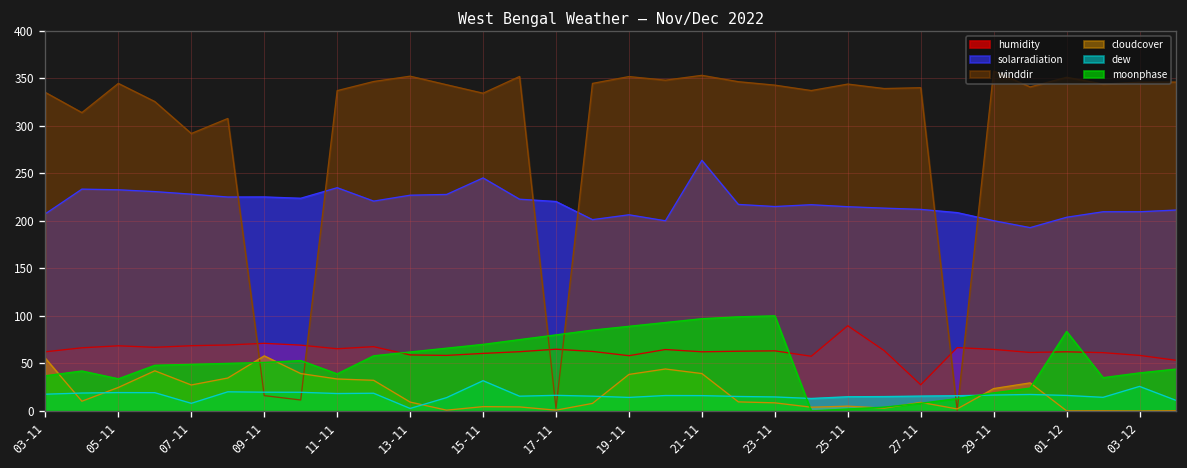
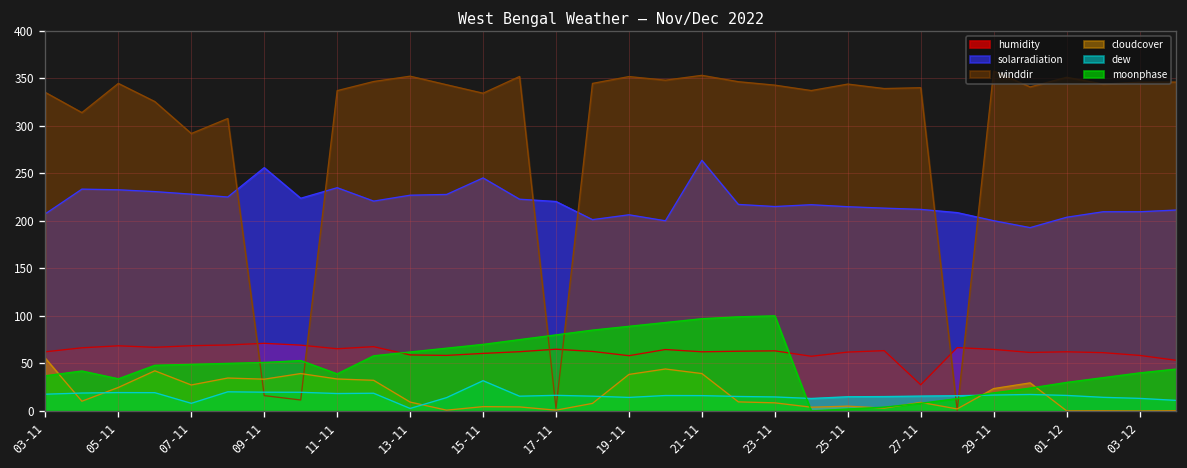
  {
    "humidity": {
      "03-11": 60,
      "05-11": 70,
      "07-11": 70,
      "09-11": 70,
      "11-11": 70,
      "15-11": 60,
      "17-11": 60,
      "19-11": 60,
      "21-11": 60,
      "23-11": 60,
-     "25-11": 90,
+     "25-11": 60,
      "27-11": 30,
      "29-11": 60,
      "01-12": 60,
      "03-12": 60
    },
    "solarradiation": {
      "03-11": 210,
      "05-11": 230,
      "07-11": 230,
-     "09-11": 230,
+     "09-11": 260,
      "11-11": 230,
      "13-11": 230,
      "15-11": 250,
      "17-11": 220,
      "19-11": 210,
      "21-11": 260,
      "23-11": 220,
      "25-11": 210,
      "27-11": 210,
      "29-11": 200,
      "01-12": 200,
      "03-12": 210
    },
    "winddir": {
      "03-11": 340,
      "05-11": 340,
      "07-11": 290,
      "09-11": 20,
      "11-11": 340,
      "13-11": 350,
      "15-11": 330,
      "19-11": 350,
      "21-11": 350,
      "23-11": 340,
      "25-11": 340,
      "27-11": 340
    },
    "cloudcover": {
      "03-11": 60,
      "05-11": 20,
      "07-11": 30,
-     "09-11": 60,
+     "09-11": 30,
      "11-11": 30,
      "13-11": 10,
      "15-11": 0,
      "19-11": 40,
      "21-11": 40,
      "23-11": 10,
      "29-11": 20,
      "01-12": 0,
      "03-12": 0
    },
    "dew": {
      "03-11": 20,
      "05-11": 20,
      "07-11": 10,
      "09-11": 20,
      "11-11": 20,
      "13-11": 0,
      "15-11": 30,
      "17-11": 20,
      "19-11": 10,
      "21-11": 20,
      "23-11": 10,
      "25-11": 10,
      "27-11": 20,
      "01-12": 20,
-     "03-12": 30
+     "03-12": 10
    },
    "moonphase": {
      "03-11": 40,
      "05-11": 30,
      "07-11": 50,
      "09-11": 50,
      "11-11": 40,
      "15-11": 70,
      "17-11": 80,
      "19-11": 90,
      "21-11": 100,
      "23-11": 100,
-     "01-12": 80,
+     "01-12": 30,
      "03-12": 40
    }
  }
